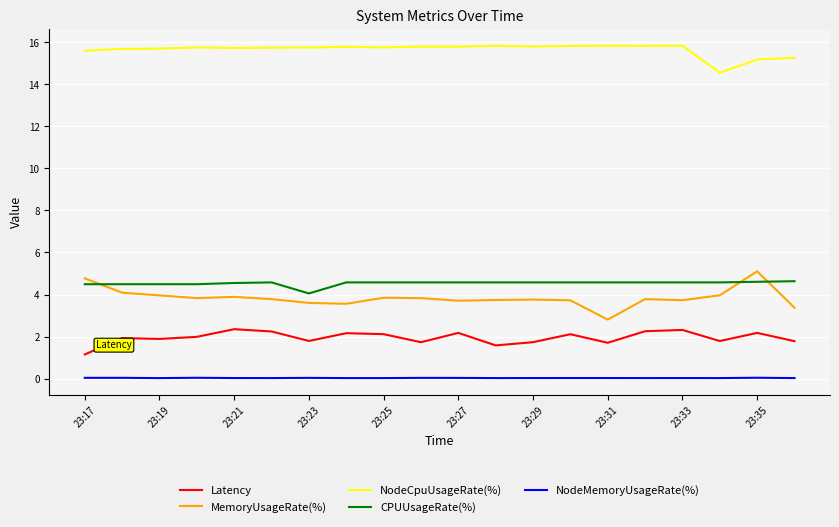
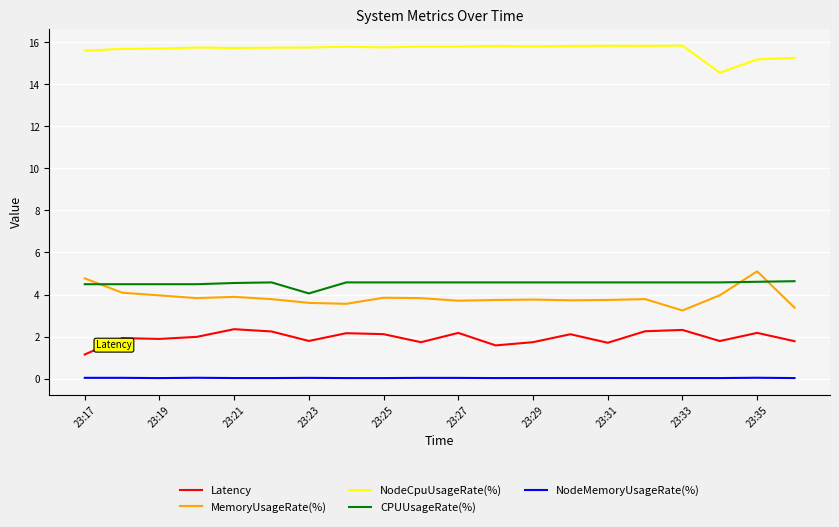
  {
    "Latency": {
      "23:17": 1.1,
      "23:19": 1.9,
      "23:21": 2.3,
      "23:23": 1.8,
      "23:25": 2.1,
      "23:27": 2.2,
      "23:29": 1.7,
      "23:31": 1.7,
      "23:33": 2.3,
      "23:35": 2.2
    },
    "MemoryUsageRate(%)": {
      "23:17": 4.8,
      "23:19": 4.0,
      "23:21": 3.9,
      "23:23": 3.6,
      "23:25": 3.8,
      "23:27": 3.7,
      "23:29": 3.8,
-     "23:31": 2.8,
-     "23:33": 3.7,
+     "23:31": 3.7,
+     "23:33": 3.2,
      "23:35": 5.1
    },
    "NodeCpuUsageRate(%)": {
      "23:17": 15.6,
      "23:19": 15.7,
      "23:21": 15.7,
      "23:23": 15.8,
      "23:25": 15.8,
      "23:27": 15.8,
      "23:29": 15.8,
      "23:31": 15.8,
      "23:33": 15.8,
      "23:35": 15.2
    },
    "CPUUsageRate(%)": {
      "23:17": 4.5,
      "23:19": 4.5,
      "23:21": 4.5,
      "23:23": 4.1,
      "23:25": 4.6,
      "23:27": 4.6,
      "23:29": 4.6,
      "23:31": 4.6,
      "23:33": 4.6,
      "23:35": 4.6
    },
    "NodeMemoryUsageRate(%)": {
      "23:17": 0.0,
      "23:19": 0.0,
      "23:21": 0.0,
      "23:23": 0.0,
      "23:25": 0.0,
      "23:27": 0.0,
      "23:29": 0.0,
      "23:31": 0.0,
      "23:33": 0.0,
      "23:35": 0.0
    }
  }
